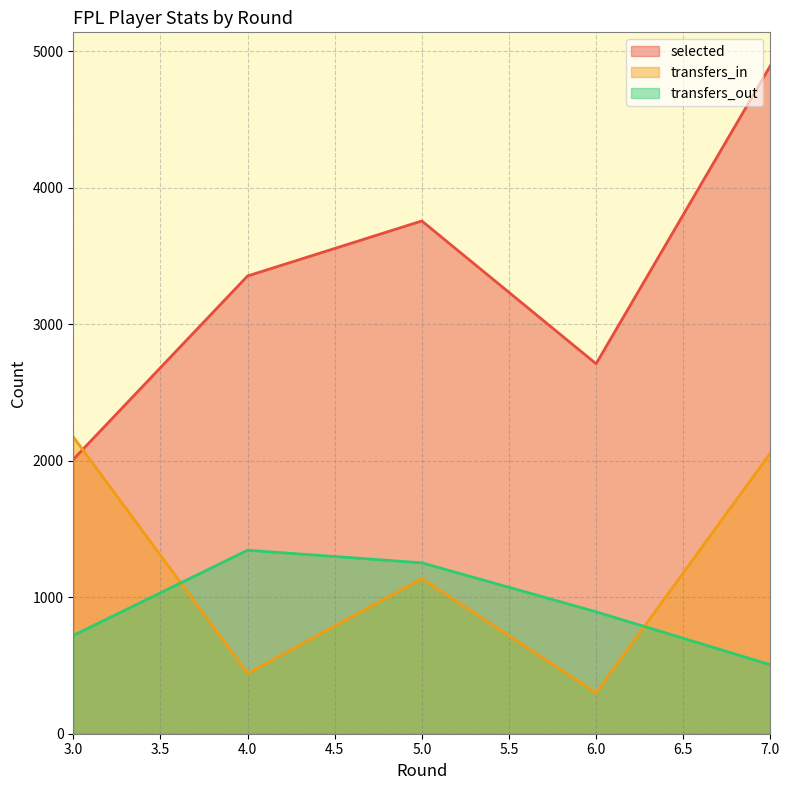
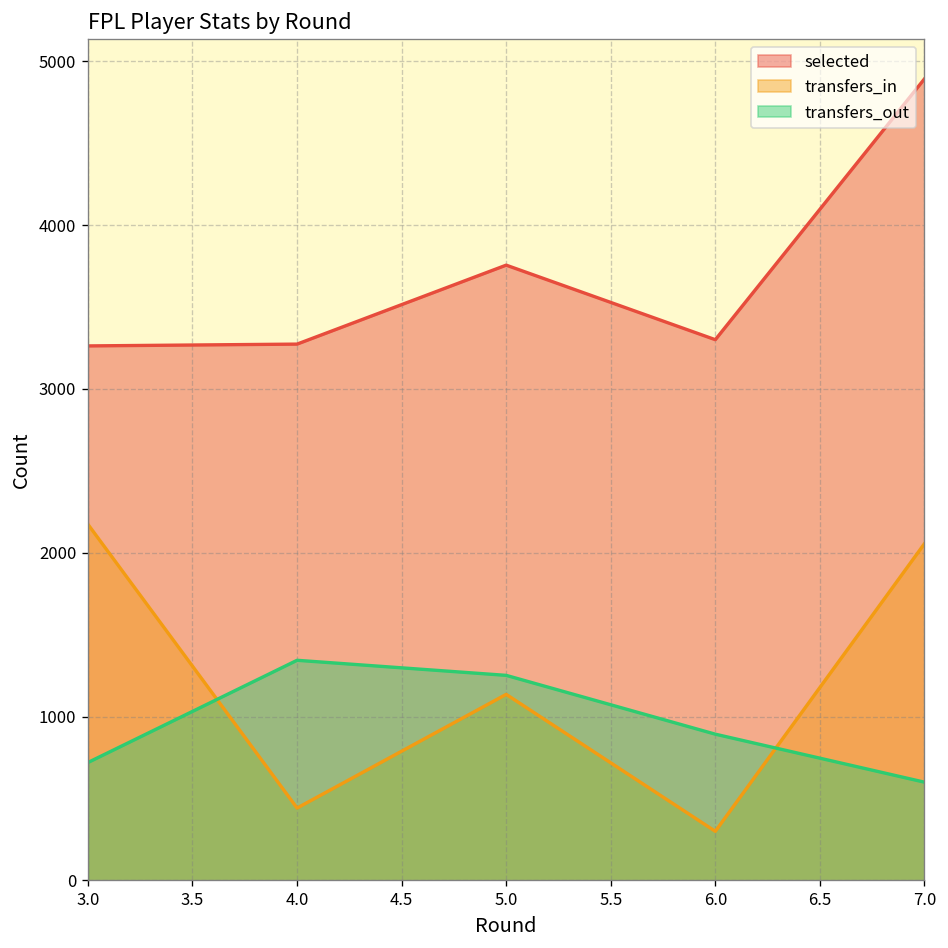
  {
    "selected": {
-     "3.0": 2010,
-     "4.0": 3350,
+     "3.0": 3260,
+     "4.0": 3270,
      "5.0": 3760,
-     "6.0": 2710,
+     "6.0": 3300,
      "7.0": 4890
    },
    "transfers_in": {
      "3.0": 2170,
      "4.0": 440,
      "5.0": 1140,
      "6.0": 300,
      "7.0": 2060
    },
    "transfers_out": {
      "3.0": 720,
      "4.0": 1340,
      "5.0": 1250,
      "6.0": 890,
-     "7.0": 510
+     "7.0": 600
    }
  }
